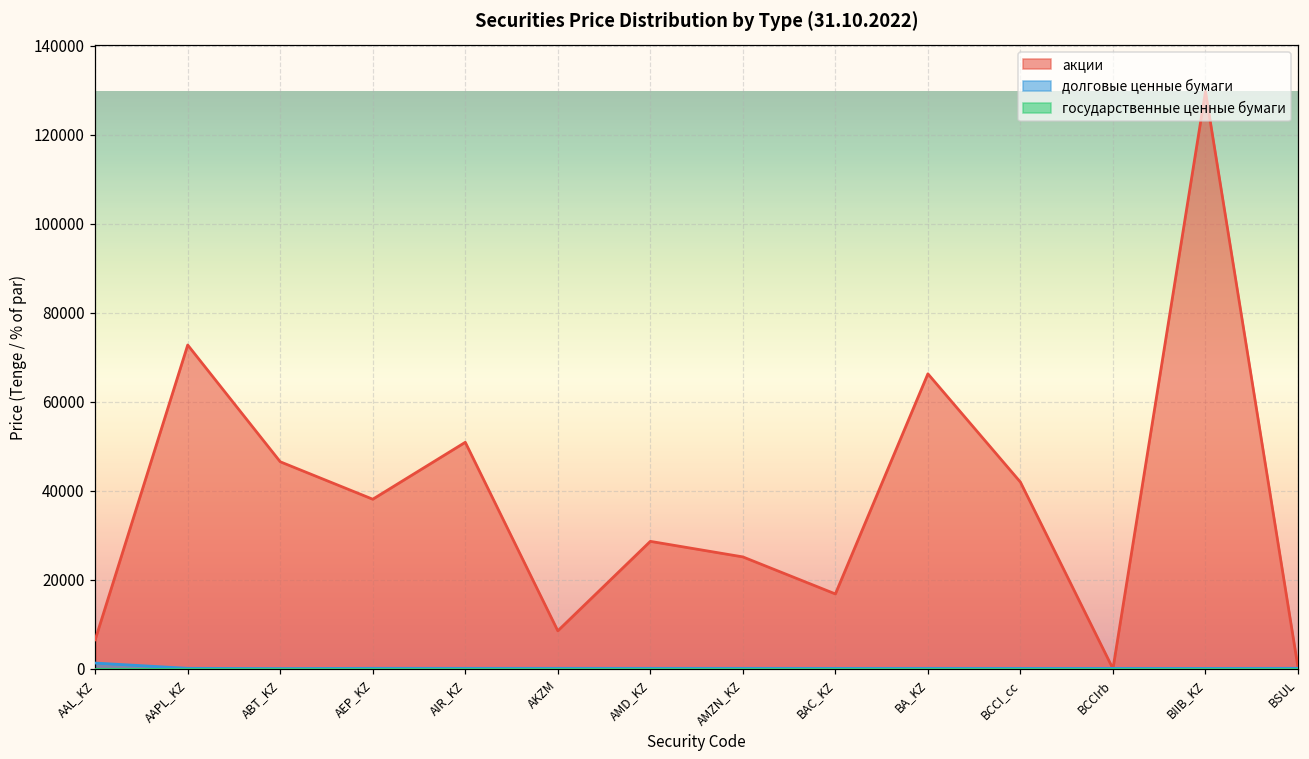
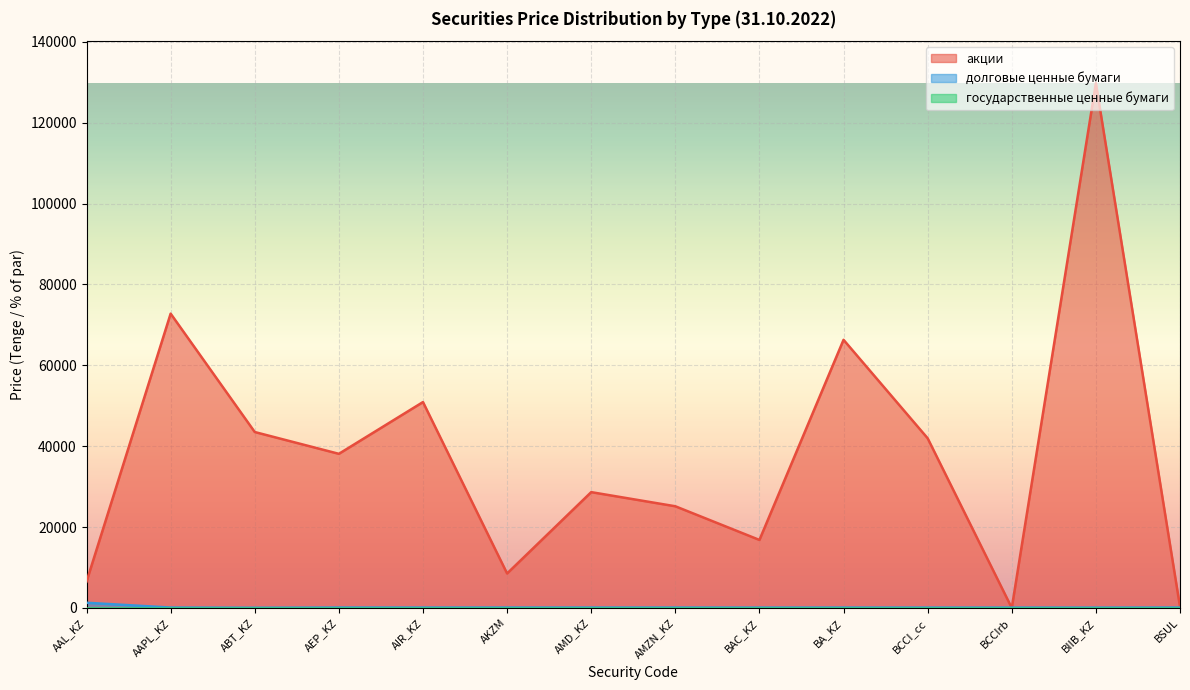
  {
    "акции": {
      "AAL_KZ": 7000,
      "AAPL_KZ": 73000,
-     "ABT_KZ": 47000,
+     "ABT_KZ": 44000,
      "AEP_KZ": 38000,
      "AIR_KZ": 51000,
      "AKZM": 9000,
      "AMD_KZ": 29000,
      "AMZN_KZ": 25000,
      "BAC_KZ": 17000,
      "BA_KZ": 66000,
      "BCCI_cc": 42000
    },
    "долговые ценные бумаги": {
      "AAL_KZ": 1000
    },
    "государственные ценные бумаги": {
      "AAL_KZ": 0
    }
  }
